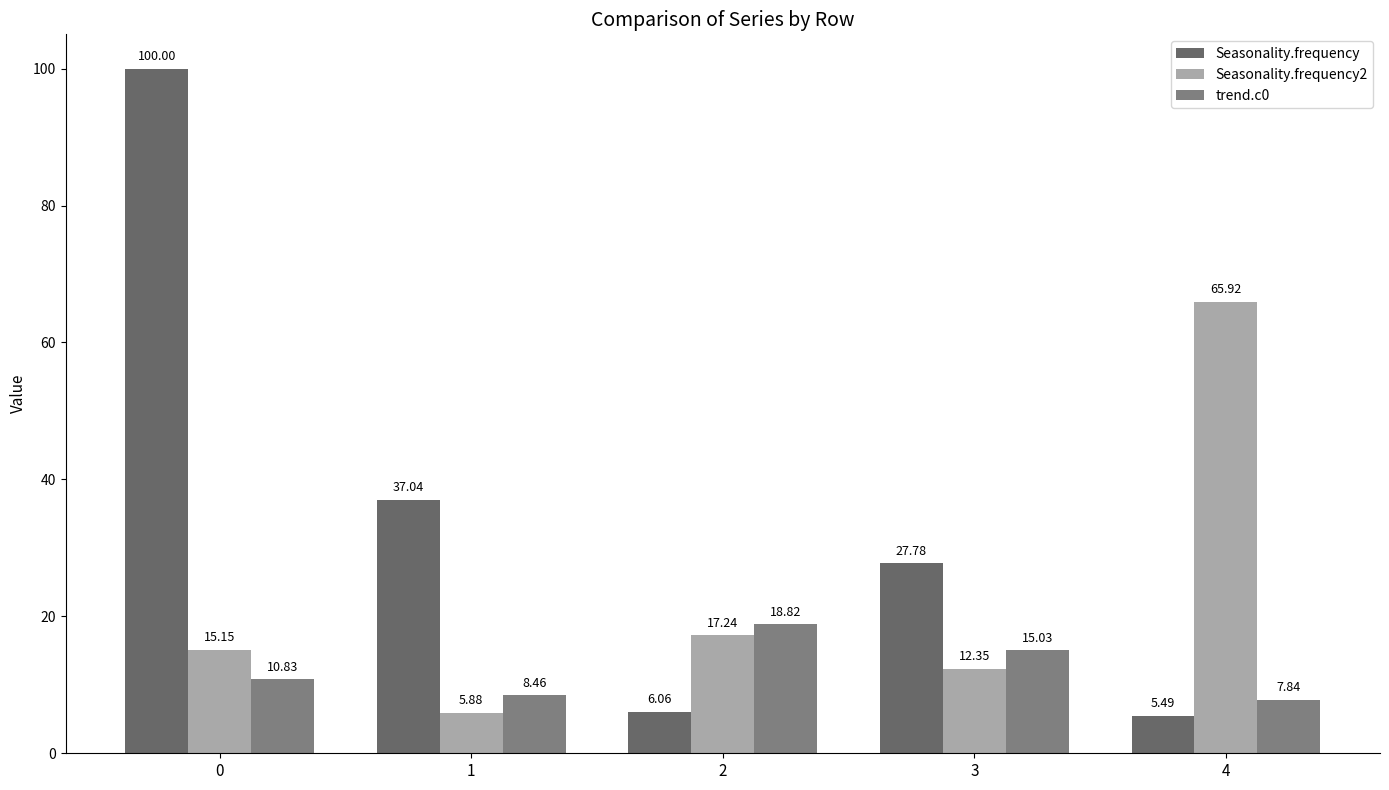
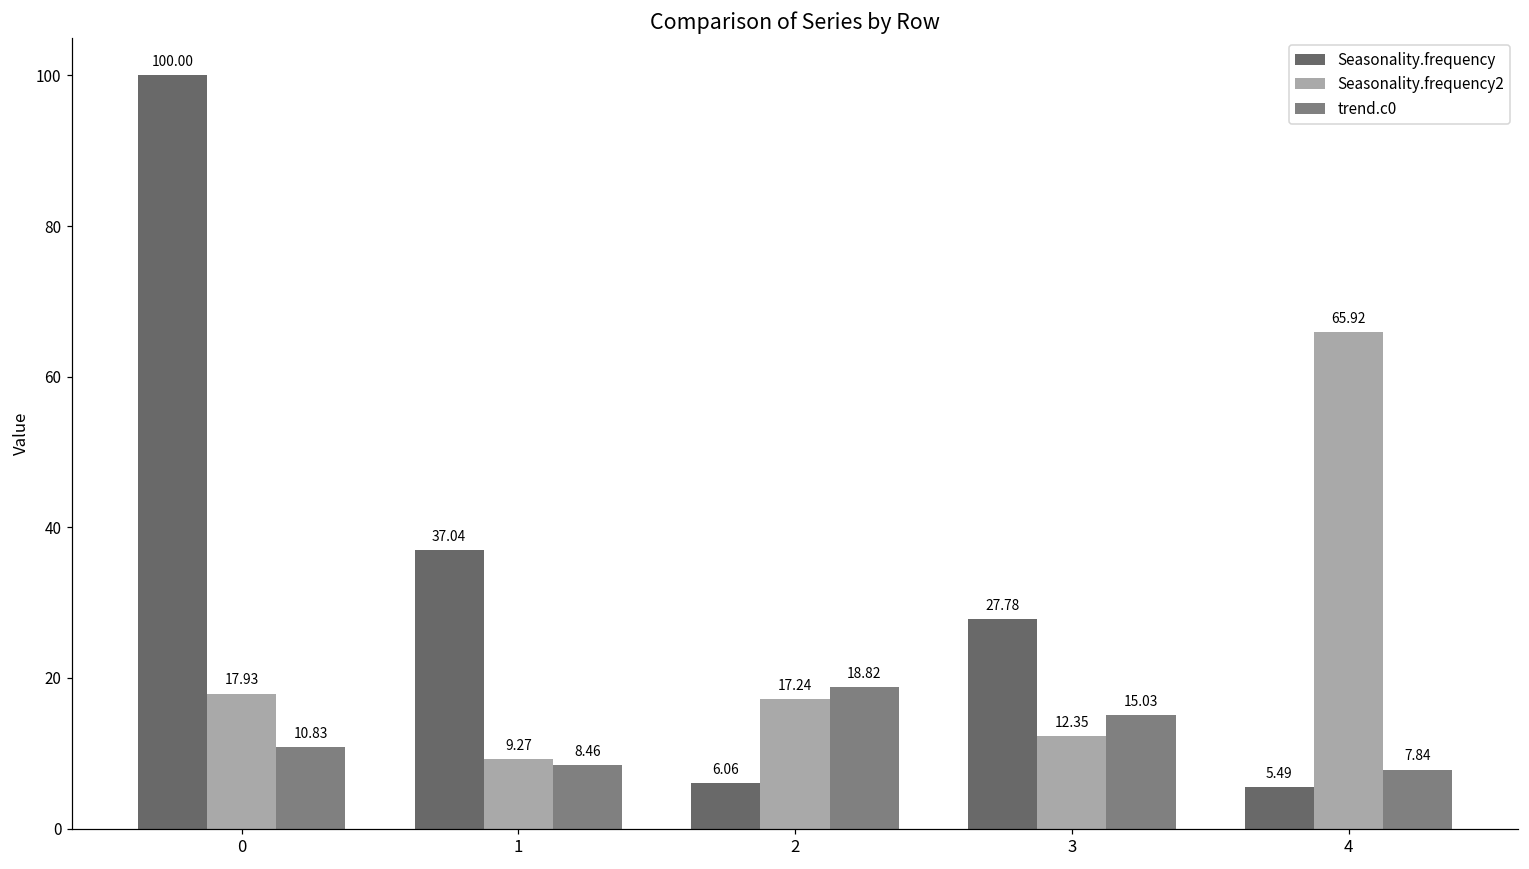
  {
    "Seasonality.frequency2": {
-     "0": 15.15,
-     "1": 5.88,
+     "0": 17.93,
+     "1": 9.27,
      "2": 17.24,
      "3": 12.35,
      "4": 65.92
    }
  }
